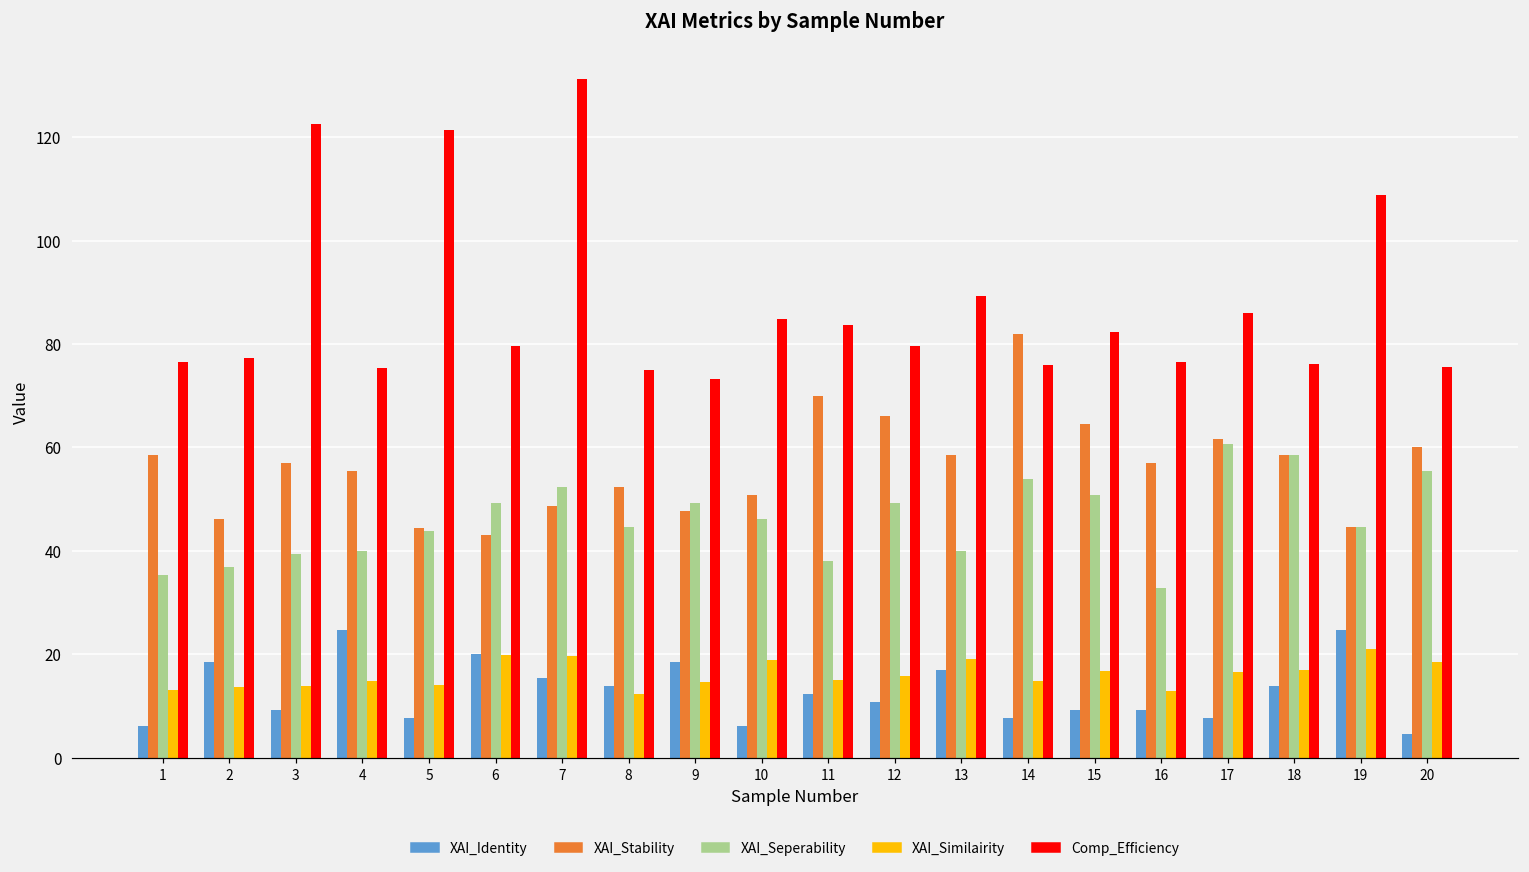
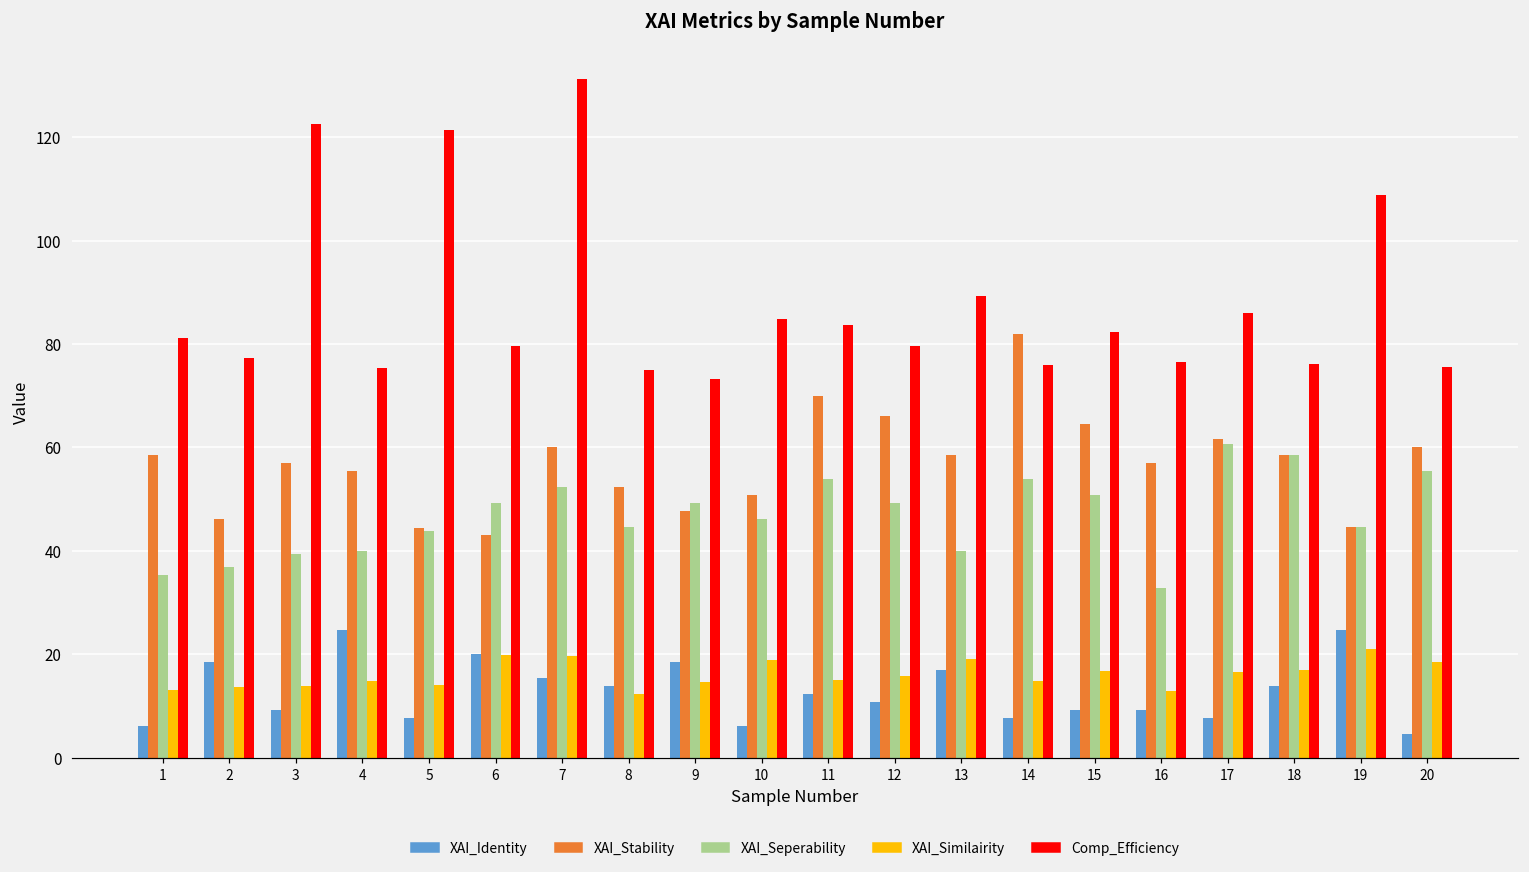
  {
    "XAI_Identity": {
      "1": 6,
      "2": 18,
      "3": 9,
      "4": 25,
      "5": 8,
      "6": 20,
      "7": 15,
      "8": 14,
      "9": 18,
      "10": 6,
      "11": 12,
      "12": 11,
      "13": 17,
      "14": 8,
      "15": 9,
      "16": 9,
      "17": 8,
      "18": 14,
      "19": 25,
      "20": 5
    },
    "XAI_Stability": {
      "1": 58,
      "2": 46,
      "3": 57,
      "4": 55,
      "5": 44,
      "6": 43,
-     "7": 49,
+     "7": 60,
      "8": 52,
      "9": 48,
      "10": 51,
      "11": 70,
      "12": 66,
      "13": 58,
      "14": 82,
      "15": 65,
      "16": 57,
      "17": 62,
      "18": 58,
      "19": 45,
      "20": 60
    },
    "XAI_Seperability": {
      "1": 35,
      "2": 37,
      "3": 39,
      "4": 40,
      "5": 44,
      "6": 49,
      "7": 52,
      "8": 45,
      "9": 49,
      "10": 46,
-     "11": 38,
+     "11": 54,
      "12": 49,
      "13": 40,
      "14": 54,
      "15": 51,
      "16": 33,
      "17": 61,
      "18": 58,
      "19": 45,
      "20": 55
    },
    "XAI_Similairity": {
      "1": 13,
      "2": 14,
      "3": 14,
      "4": 15,
      "5": 14,
      "6": 20,
      "7": 20,
      "8": 12,
      "9": 15,
      "10": 19,
      "11": 15,
      "12": 16,
      "13": 19,
      "14": 15,
      "15": 17,
      "16": 13,
      "17": 17,
      "18": 17,
      "19": 21,
      "20": 18
    },
    "Comp_Efficiency": {
-     "1": 76,
+     "1": 81,
      "2": 77,
      "3": 123,
      "4": 75,
      "5": 121,
      "6": 80,
      "7": 131,
      "8": 75,
      "9": 73,
      "10": 85,
      "11": 84,
      "12": 80,
      "13": 89,
      "14": 76,
      "15": 82,
      "16": 77,
      "17": 86,
      "18": 76,
      "19": 109,
      "20": 76
    }
  }
